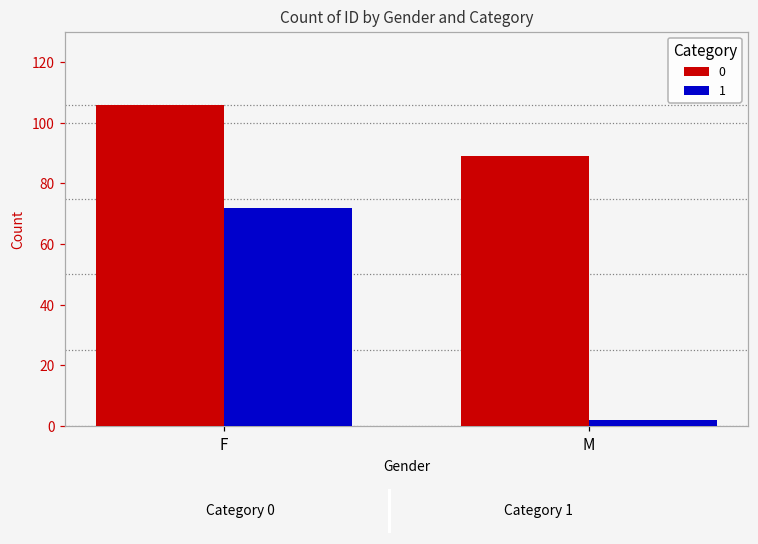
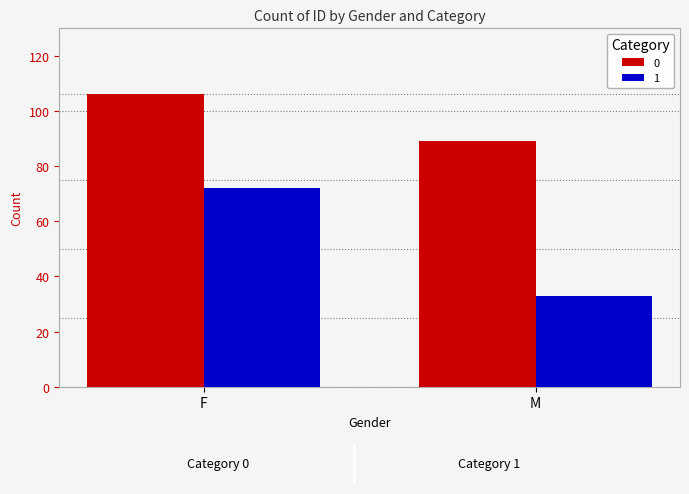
  {
    "0": {
      "F": 106,
      "M": 89
    },
    "1": {
      "F": 72,
-     "M": 2
+     "M": 33
    }
  }
